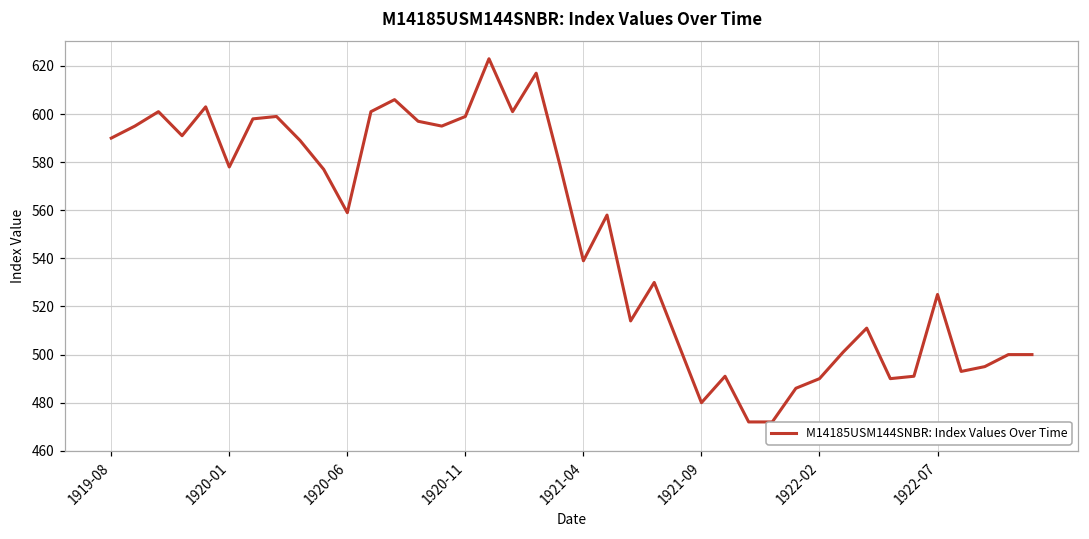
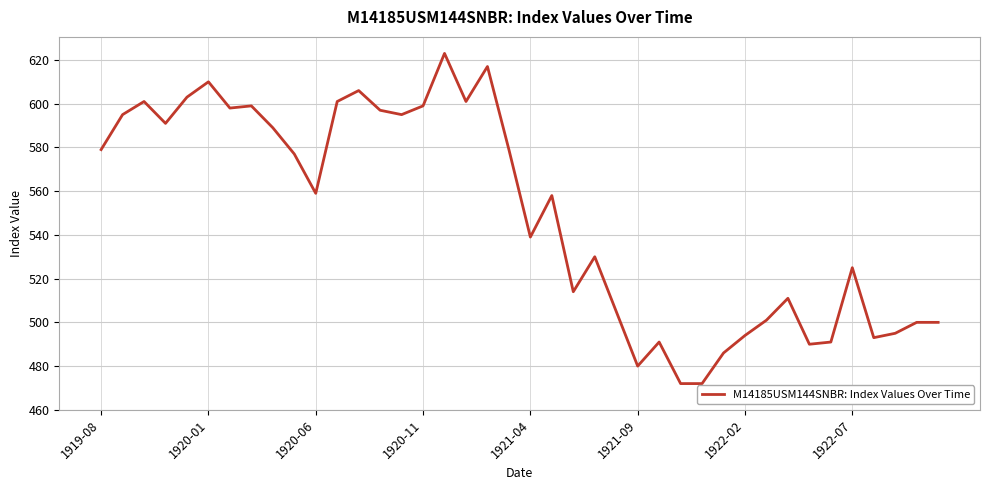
  {
-   "1919-08": 590,
-   "1920-01": 578,
+   "1919-08": 579,
+   "1920-01": 610,
    "1920-06": 559,
    "1920-11": 599,
    "1921-04": 539,
    "1921-09": 480,
-   "1922-02": 490,
+   "1922-02": 494,
    "1922-07": 525
  }
